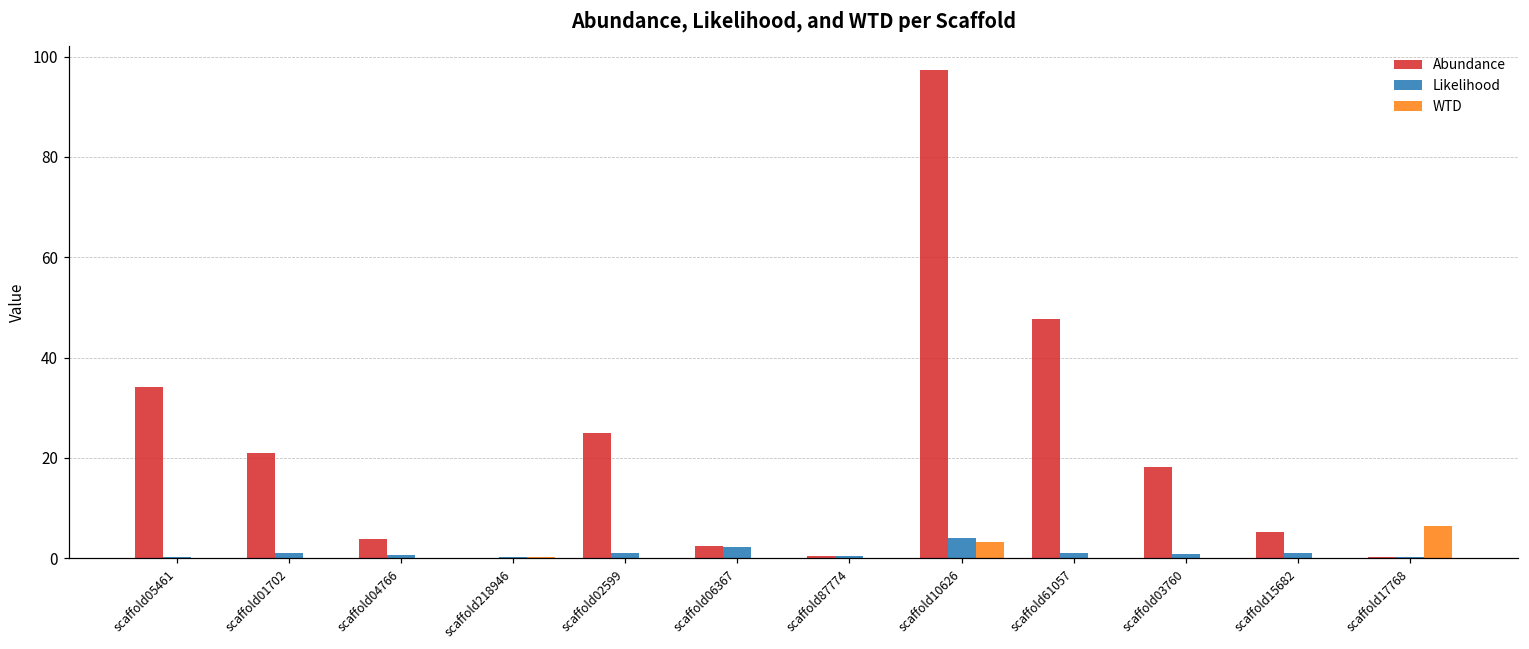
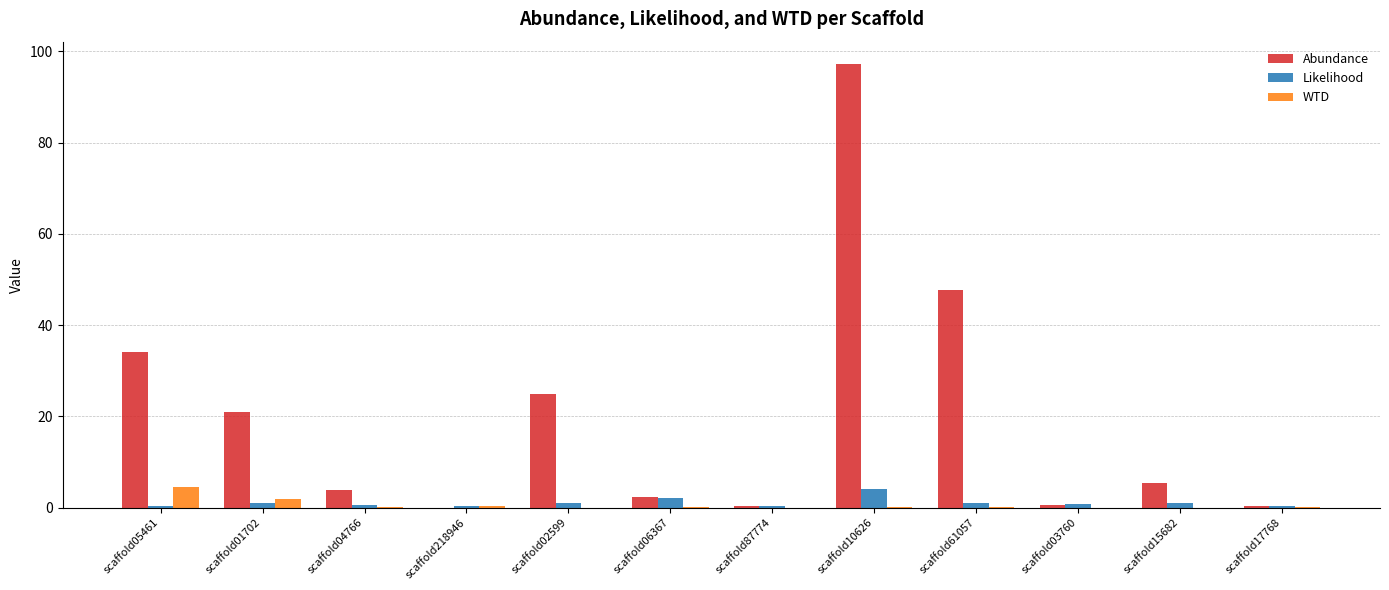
  {
    "Abundance": {
      "scaffold05461": 34,
      "scaffold01702": 21,
      "scaffold04766": 4,
      "scaffold218946": 0,
      "scaffold02599": 25,
      "scaffold06367": 2,
      "scaffold10626": 97,
      "scaffold61057": 48,
-     "scaffold03760": 18,
+     "scaffold03760": 1,
      "scaffold15682": 5
    },
    "Likelihood": {
      "scaffold01702": 1,
      "scaffold04766": 1,
      "scaffold02599": 1,
      "scaffold06367": 2,
      "scaffold10626": 4,
      "scaffold61057": 1,
      "scaffold03760": 1,
      "scaffold15682": 1
    },
    "WTD": {
-     "scaffold05461": 0,
-     "scaffold01702": 0,
+     "scaffold05461": 4,
+     "scaffold01702": 2,
      "scaffold02599": 0,
      "scaffold87774": 0,
-     "scaffold10626": 3,
+     "scaffold10626": 0,
      "scaffold03760": 0,
      "scaffold15682": 0,
-     "scaffold17768": 7
+     "scaffold17768": 0
    }
  }
